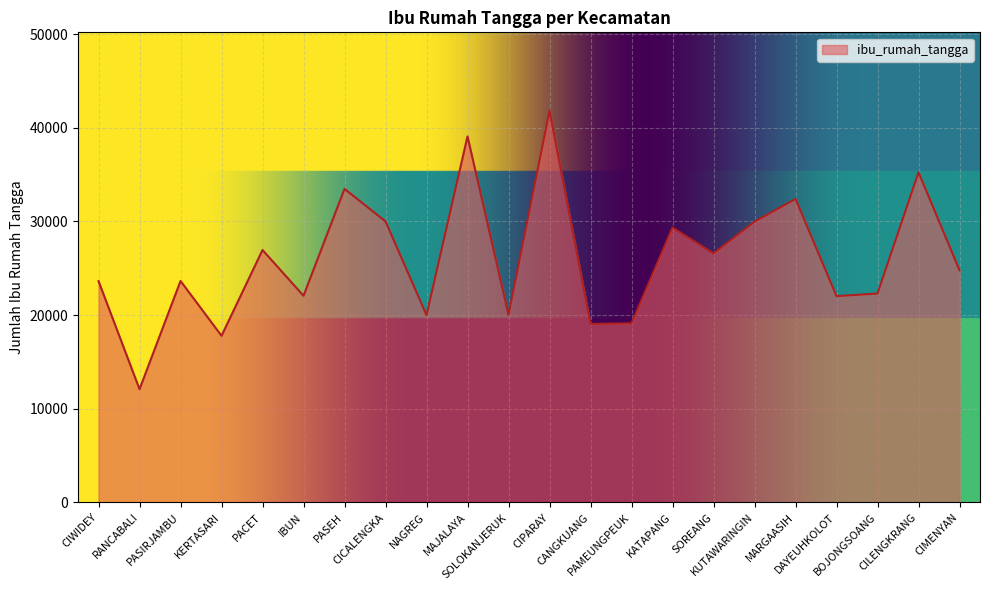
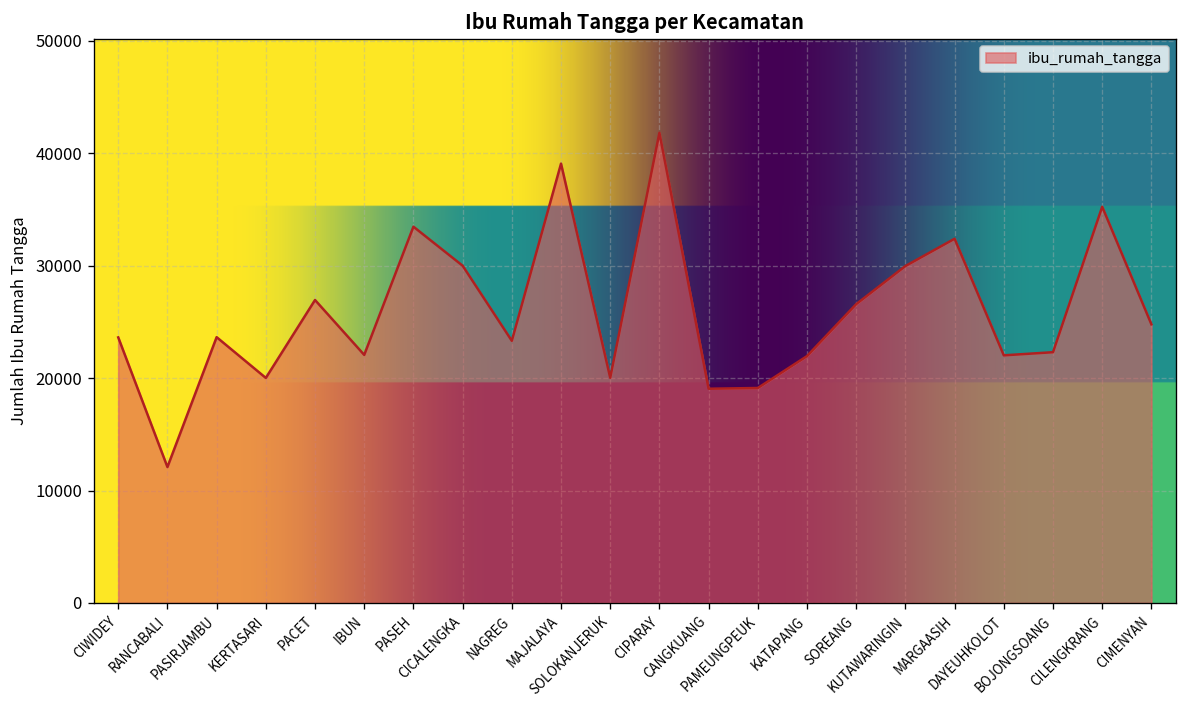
  {
    "CIWIDEY": 24000,
    "RANCABALI": 12000,
    "PASIRJAMBU": 24000,
-   "KERTASARI": 18000,
+   "KERTASARI": 20000,
    "PACET": 27000,
    "IBUN": 22000,
    "PASEH": 33000,
    "CICALENGKA": 30000,
-   "NAGREG": 20000,
+   "NAGREG": 23000,
    "MAJALAYA": 39000,
    "SOLOKANJERUK": 20000,
    "CIPARAY": 42000,
    "CANGKUANG": 19000,
    "PAMEUNGPEUK": 19000,
-   "KATAPANG": 29000,
+   "KATAPANG": 22000,
    "SOREANG": 27000,
    "KUTAWARINGIN": 30000,
    "MARGAASIH": 32000,
    "DAYEUHKOLOT": 22000,
    "BOJONGSOANG": 22000,
    "CILENGKRANG": 35000,
    "CIMENYAN": 25000
  }
